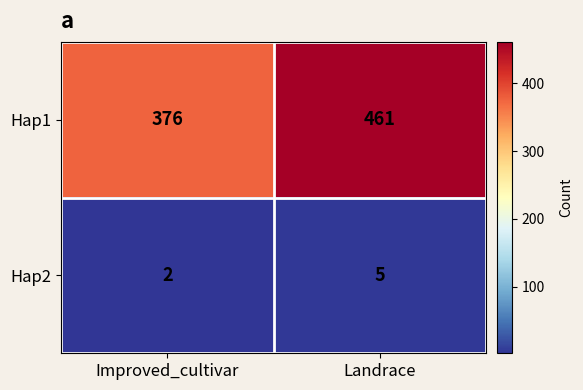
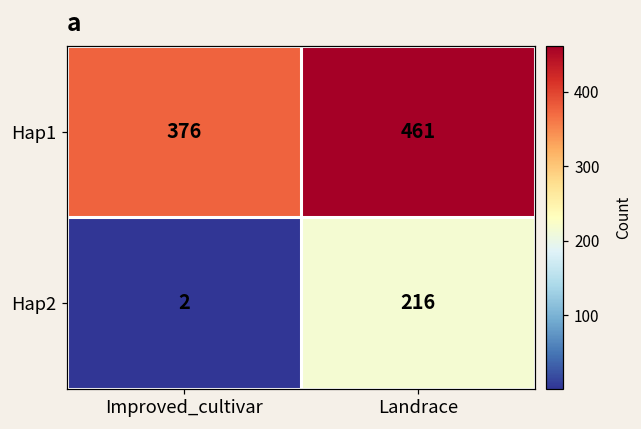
  {
    "Hap1": {
      "Improved_cultivar": 376,
      "Landrace": 461
    },
    "Hap2": {
      "Improved_cultivar": 2,
-     "Landrace": 5
+     "Landrace": 216
    }
  }
